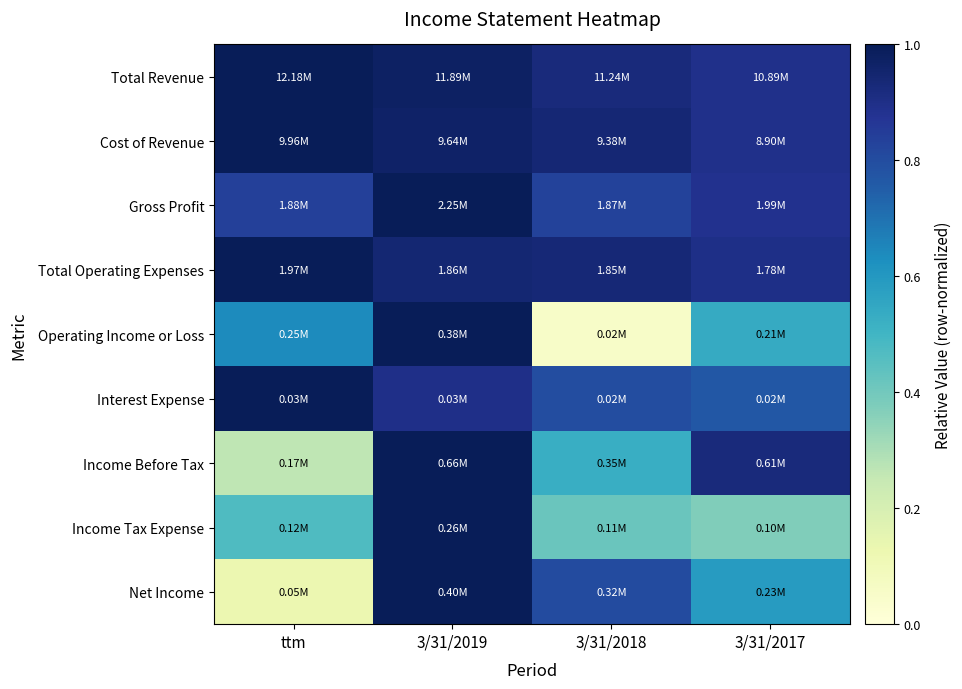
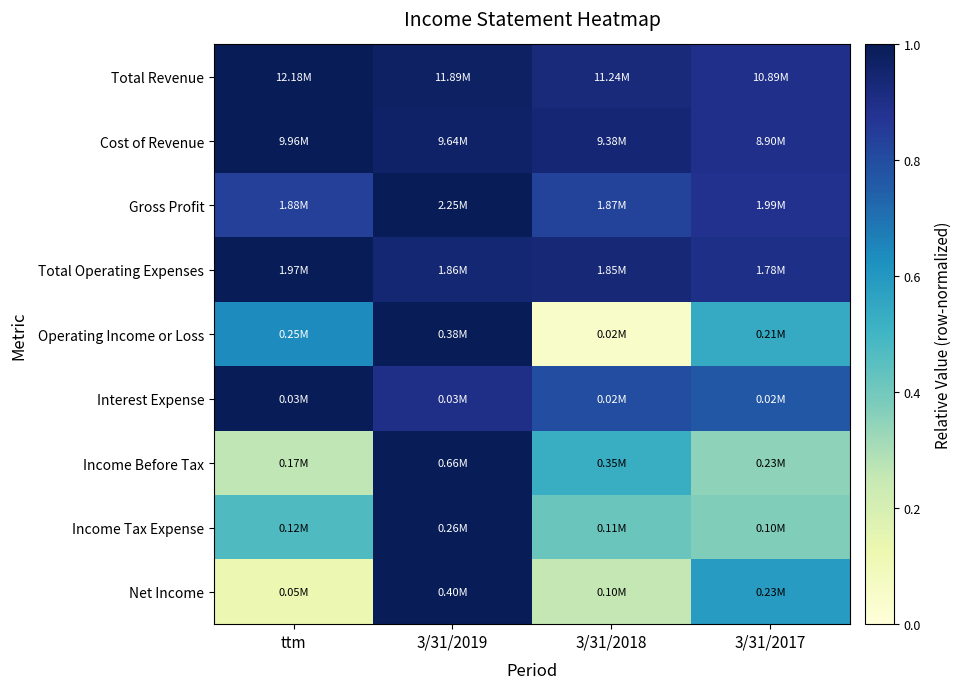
  {
    "Total Revenue": {
      "ttm": "12.18M",
      "3/31/2019": "11.89M",
      "3/31/2018": "11.24M",
      "3/31/2017": "10.89M"
    },
    "Cost of Revenue": {
      "ttm": "9.96M",
      "3/31/2019": "9.64M",
      "3/31/2018": "9.38M",
      "3/31/2017": "8.90M"
    },
    "Gross Profit": {
      "ttm": "1.88M",
      "3/31/2019": "2.25M",
      "3/31/2018": "1.87M",
      "3/31/2017": "1.99M"
    },
    "Total Operating Expenses": {
      "ttm": "1.97M",
      "3/31/2019": "1.86M",
      "3/31/2018": "1.85M",
      "3/31/2017": "1.78M"
    },
    "Operating Income or Loss": {
      "ttm": "0.25M",
      "3/31/2019": "0.38M",
      "3/31/2018": "0.02M",
      "3/31/2017": "0.21M"
    },
    "Interest Expense": {
      "ttm": "0.03M",
      "3/31/2019": "0.03M",
      "3/31/2018": "0.02M",
      "3/31/2017": "0.02M"
    },
    "Income Before Tax": {
      "ttm": "0.17M",
      "3/31/2019": "0.66M",
      "3/31/2018": "0.35M",
-     "3/31/2017": "0.61M"
+     "3/31/2017": "0.23M"
    },
    "Income Tax Expense": {
      "ttm": "0.12M",
      "3/31/2019": "0.26M",
      "3/31/2018": "0.11M",
      "3/31/2017": "0.10M"
    },
    "Net Income": {
      "ttm": "0.05M",
      "3/31/2019": "0.40M",
-     "3/31/2018": "0.32M",
+     "3/31/2018": "0.10M",
      "3/31/2017": "0.23M"
    }
  }
